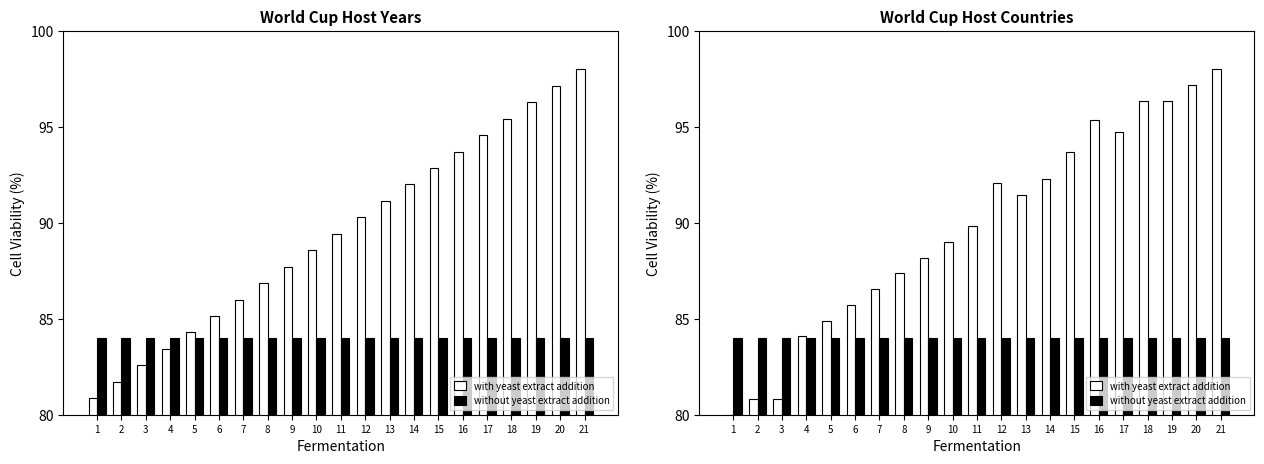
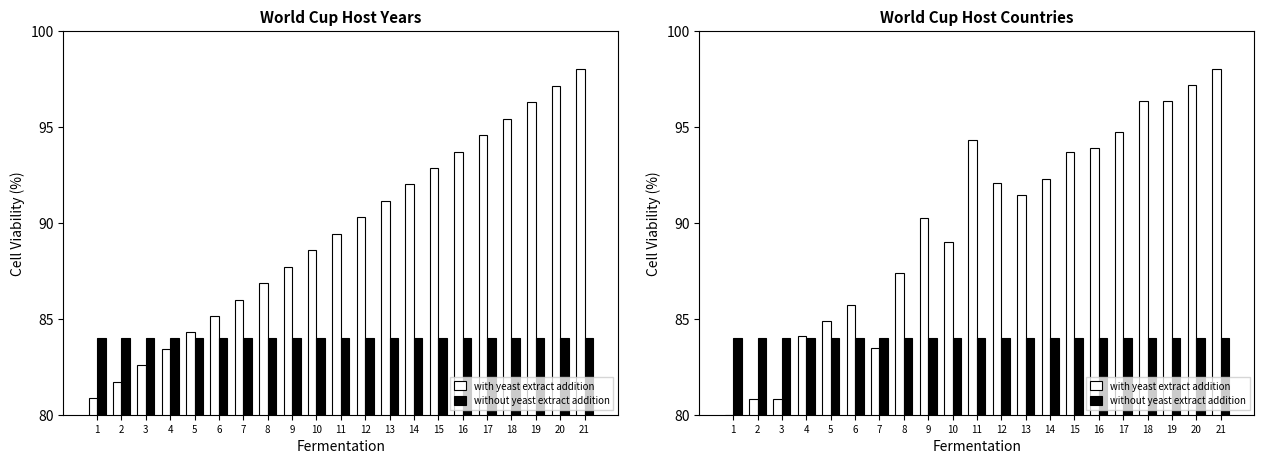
  {
    "World Cup Host Countries": {
      "with yeast extract addition": {
        "1": 80.0,
        "2": 80.8,
        "3": 80.8,
        "4": 84.1,
        "5": 84.9,
        "6": 85.7,
-       "7": 86.5,
+       "7": 83.5,
        "8": 87.4,
-       "9": 88.2,
+       "9": 90.2,
        "10": 89.0,
-       "11": 89.8,
+       "11": 94.3,
        "12": 92.1,
        "13": 91.5,
        "14": 92.3,
        "15": 93.7,
-       "16": 95.3,
+       "16": 93.9,
        "17": 94.7,
        "18": 96.4,
        "19": 96.4,
        "20": 97.2,
        "21": 98.0
      },
      "without yeast extract addition": {
        "1": 84.0,
        "2": 84.0,
        "3": 84.0,
        "4": 84.0,
        "5": 84.0,
        "6": 84.0,
        "7": 84.0,
        "8": 84.0,
        "9": 84.0,
        "10": 84.0,
        "11": 84.0,
        "12": 84.0,
        "13": 84.0,
        "14": 84.0,
        "15": 84.0,
        "16": 84.0,
        "17": 84.0,
        "18": 84.0,
        "19": 84.0,
        "20": 84.0,
        "21": 84.0
      }
    }
  }
